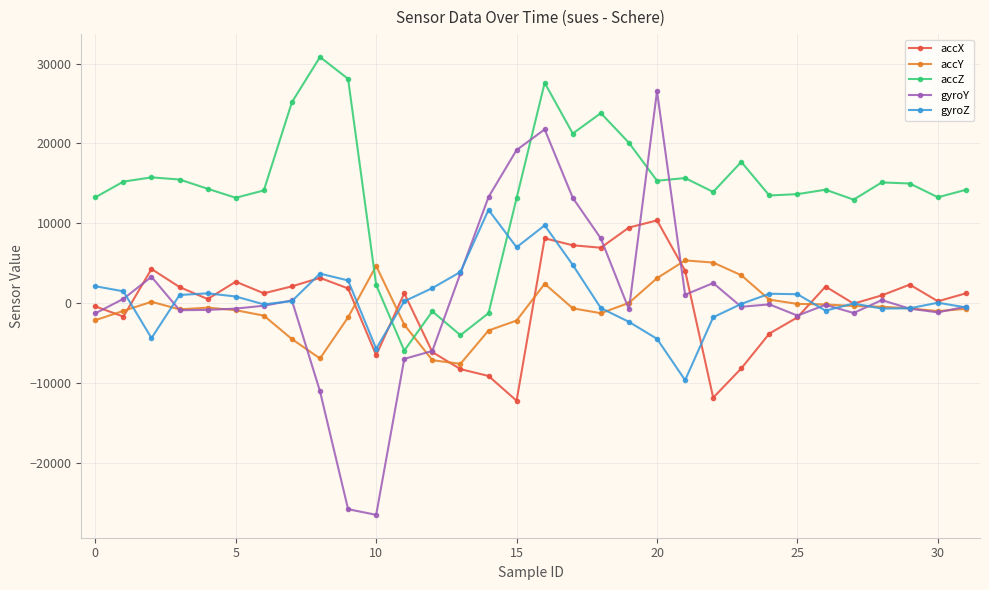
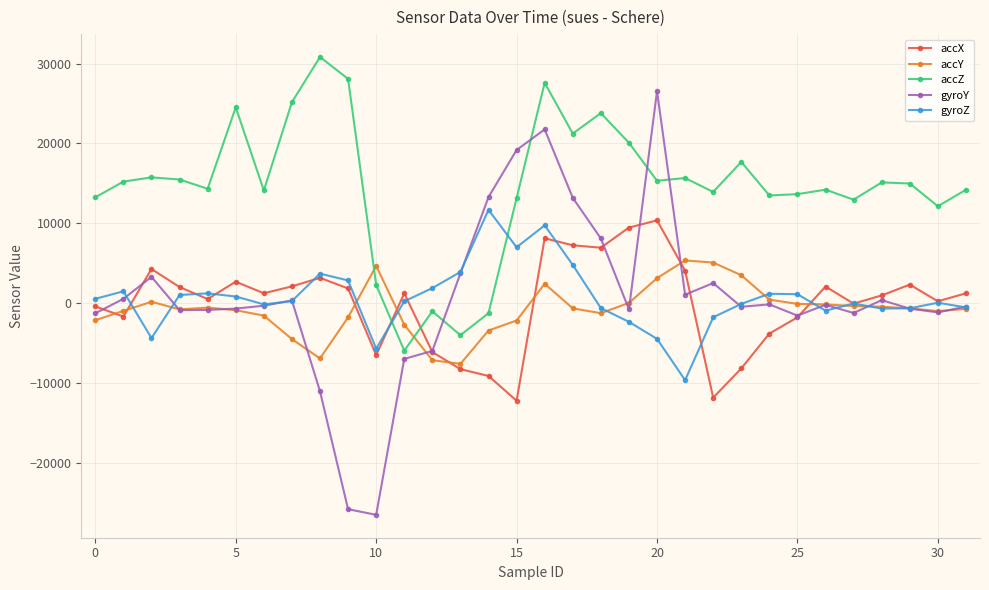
  {
    "accZ": {
      "0": 13000,
-     "5": 13000,
+     "5": 25000,
      "10": 2000,
      "15": 13000,
      "20": 15000,
      "25": 14000,
-     "30": 13000
+     "30": 12000
    },
    "gyroY": {
      "0": -1000,
      "10": -27000,
      "15": 19000,
      "20": 27000
    },
    "gyroZ": {
-     "0": 2000,
+     "0": 1000,
      "5": 1000,
      "10": -6000,
      "15": 7000,
      "20": -4000,
      "25": 1000
    }
  }
